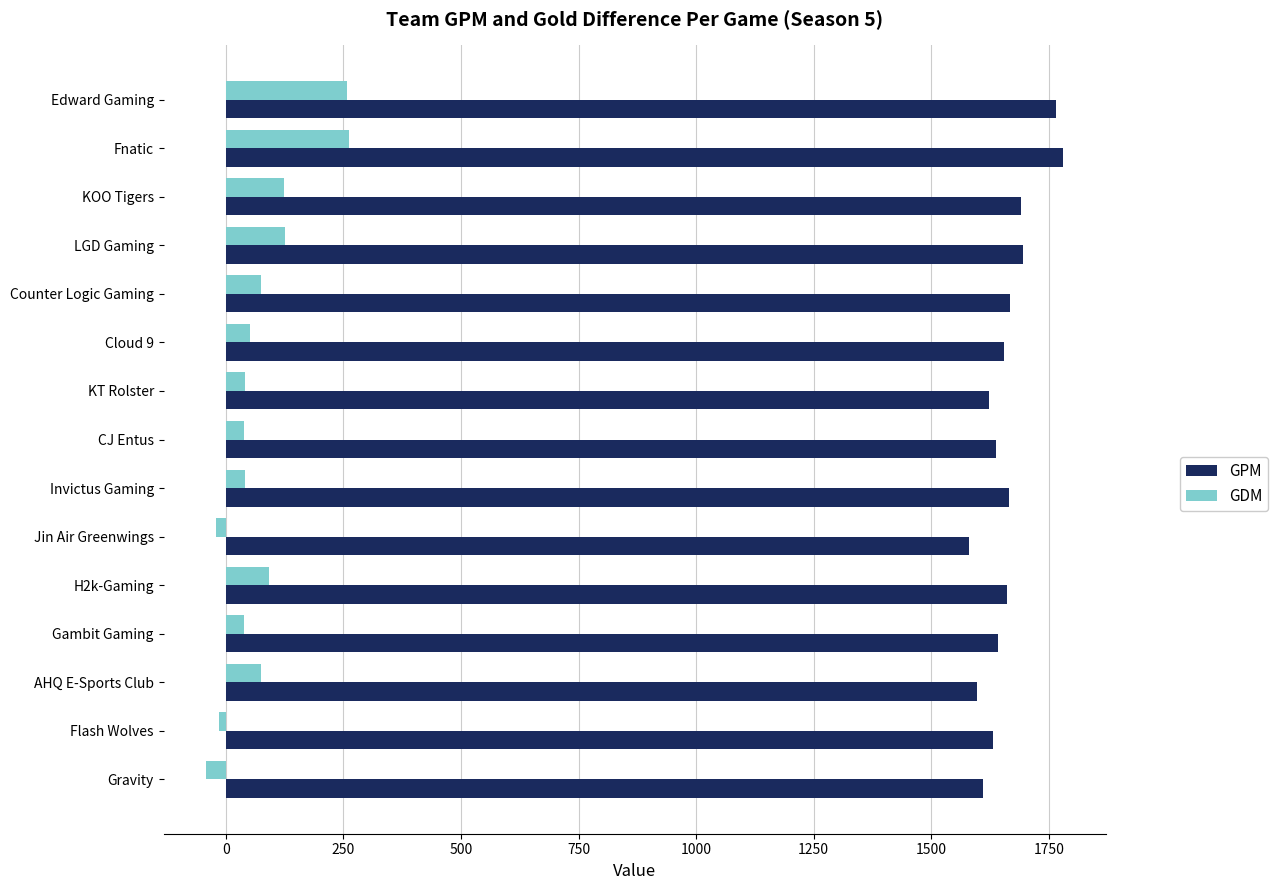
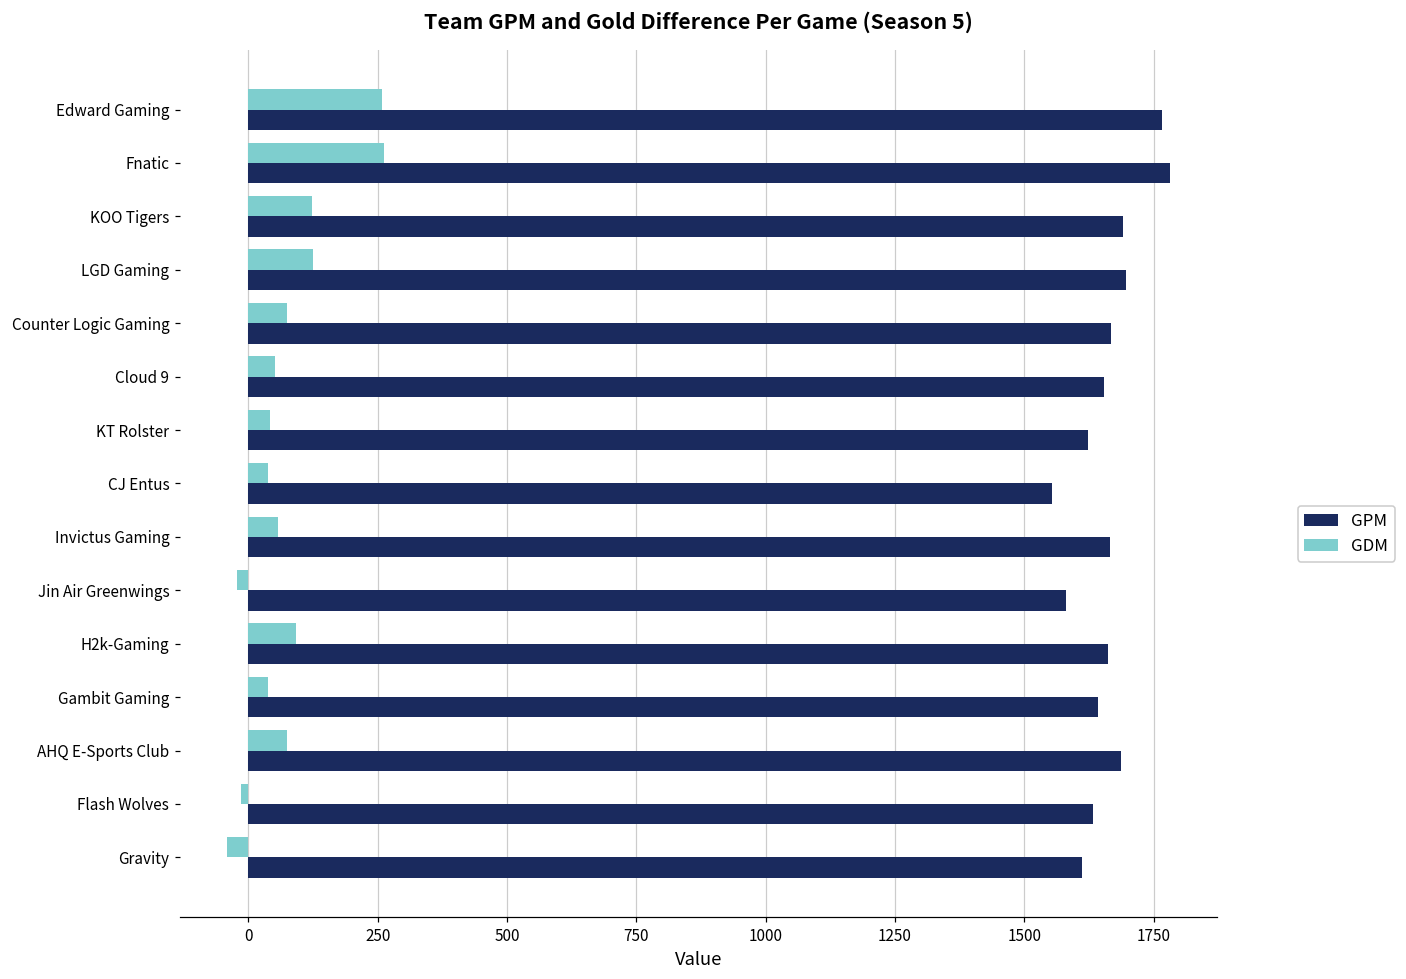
  {
    "GPM": {
      "Edward Gaming": 1770,
      "Fnatic": 1780,
      "KOO Tigers": 1690,
      "LGD Gaming": 1700,
      "Counter Logic Gaming": 1670,
      "Cloud 9": 1650,
      "KT Rolster": 1620,
-     "CJ Entus": 1640,
+     "CJ Entus": 1550,
      "Invictus Gaming": 1670,
      "Jin Air Greenwings": 1580,
      "H2k-Gaming": 1660,
      "Gambit Gaming": 1640,
-     "AHQ E-Sports Club": 1600,
+     "AHQ E-Sports Club": 1690,
      "Flash Wolves": 1630,
      "Gravity": 1610
    },
    "GDM": {
      "Edward Gaming": 260,
      "Fnatic": 260,
      "KOO Tigers": 120,
      "LGD Gaming": 130,
      "Counter Logic Gaming": 80,
      "Cloud 9": 50,
      "KT Rolster": 40,
      "CJ Entus": 40,
-     "Invictus Gaming": 40,
+     "Invictus Gaming": 60,
      "Jin Air Greenwings": -20,
      "H2k-Gaming": 90,
      "Gambit Gaming": 40,
      "AHQ E-Sports Club": 70,
      "Flash Wolves": -20,
      "Gravity": -40
    }
  }
